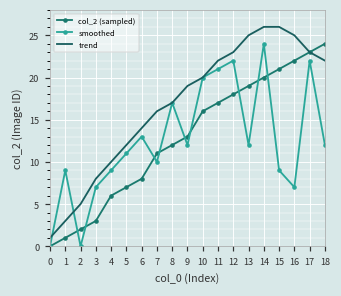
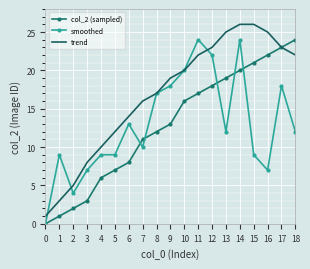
  {
    "smoothed": {
      "1": 9,
-     "2": 0,
+     "2": 4,
      "3": 7,
      "4": 9,
-     "5": 11,
+     "5": 9,
      "6": 13,
      "7": 10,
-     "9": 12,
-     "11": 21,
+     "9": 18,
+     "11": 24,
      "12": 22,
      "13": 12,
      "14": 24,
      "15": 9,
      "16": 7,
-     "17": 22,
+     "17": 18,
      "18": 12
    }
  }
